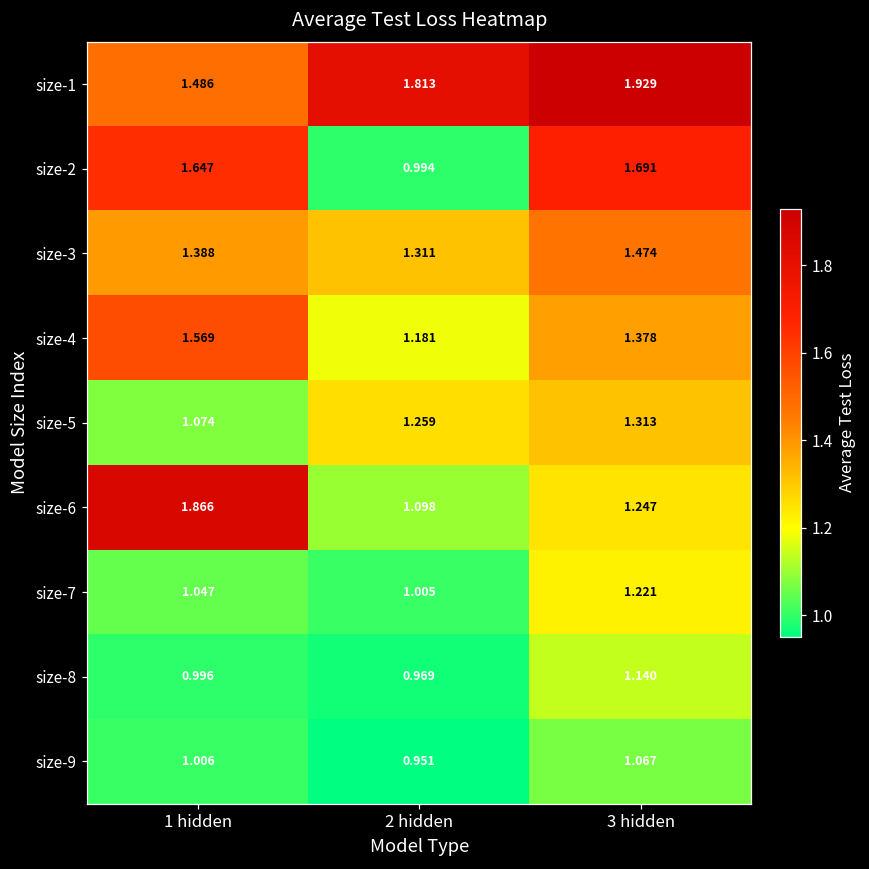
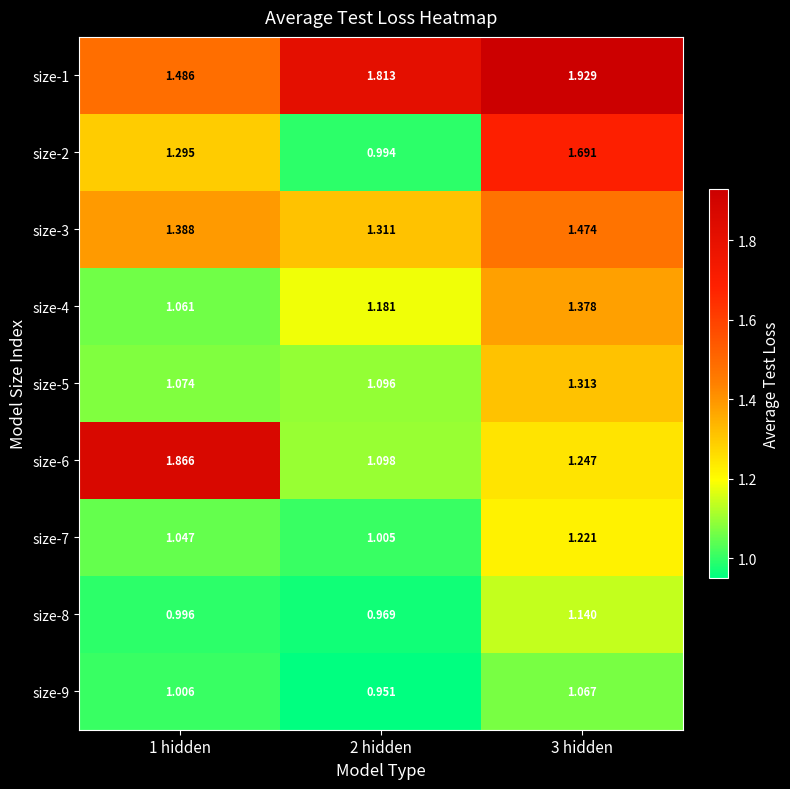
  {
    "size-1": {
      "1 hidden": 1.486,
      "2 hidden": 1.813,
      "3 hidden": 1.929
    },
    "size-2": {
-     "1 hidden": 1.647,
+     "1 hidden": 1.295,
      "2 hidden": 0.994,
      "3 hidden": 1.691
    },
    "size-3": {
      "1 hidden": 1.388,
      "2 hidden": 1.311,
      "3 hidden": 1.474
    },
    "size-4": {
-     "1 hidden": 1.569,
+     "1 hidden": 1.061,
      "2 hidden": 1.181,
      "3 hidden": 1.378
    },
    "size-5": {
      "1 hidden": 1.074,
-     "2 hidden": 1.259,
+     "2 hidden": 1.096,
      "3 hidden": 1.313
    },
    "size-6": {
      "1 hidden": 1.866,
      "2 hidden": 1.098,
      "3 hidden": 1.247
    },
    "size-7": {
      "1 hidden": 1.047,
      "2 hidden": 1.005,
      "3 hidden": 1.221
    },
    "size-8": {
      "1 hidden": 0.996,
      "2 hidden": 0.969,
      "3 hidden": 1.140
    },
    "size-9": {
      "1 hidden": 1.006,
      "2 hidden": 0.951,
      "3 hidden": 1.067
    }
  }
